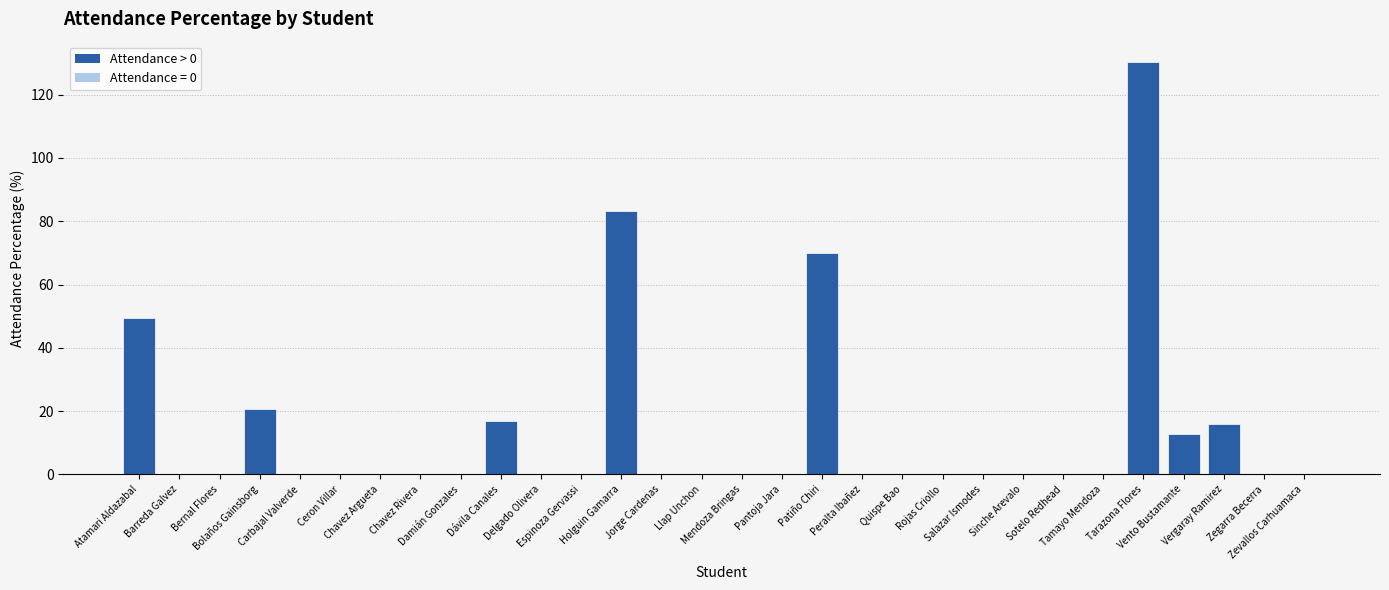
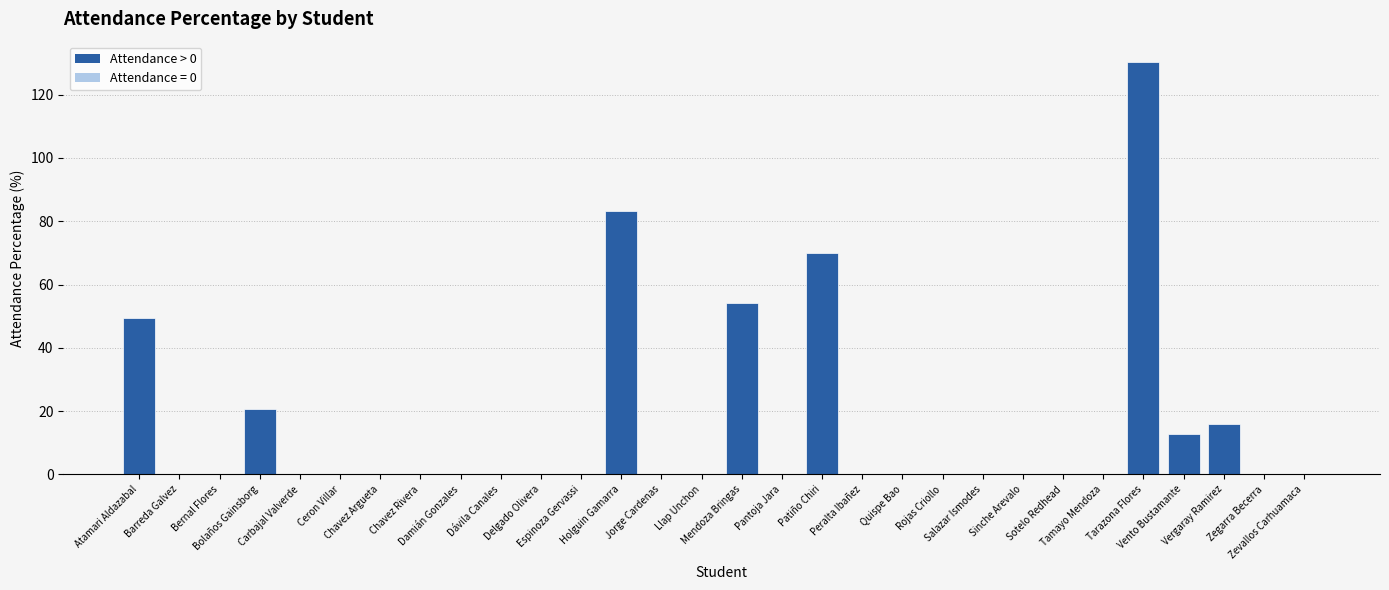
  {
    "Atamari Aldazabal": 49,
    "Barreda Galvez": 0,
    "Bernal Flores": 0,
    "Bolaños Gainsborg": 21,
    "Carbajal Valverde": 0,
    "Ceron Villar": 0,
    "Chavez Argueta": 0,
    "Chavez Rivera": 0,
    "Damián Gonzales": 0,
-   "Dávila Canales": 17,
+   "Dávila Canales": 0,
    "Delgado Olivera": 0,
    "Espinoza Gervassi": 0,
    "Holguin Gamarra": 83,
    "Jorge Cardenas": 0,
    "Llap Unchon": 0,
-   "Mendoza Bringas": 0,
+   "Mendoza Bringas": 54,
    "Pantoja Jara": 0,
    "Patiño Chiri": 70,
    "Peralta Ibañez": 0,
    "Quispe Bao": 0,
    "Rojas Criollo": 0,
    "Salazar Ismodes": 0,
    "Sinche Arevalo": 0,
    "Sotelo Redhead": 0,
    "Tamayo Mendoza": 0,
    "Tarazona Flores": 130,
    "Vento Bustamante": 13,
    "Vergaray Ramirez": 16,
    "Zegarra Becerra": 0,
    "Zevallos Carhuamaca": 0
  }
